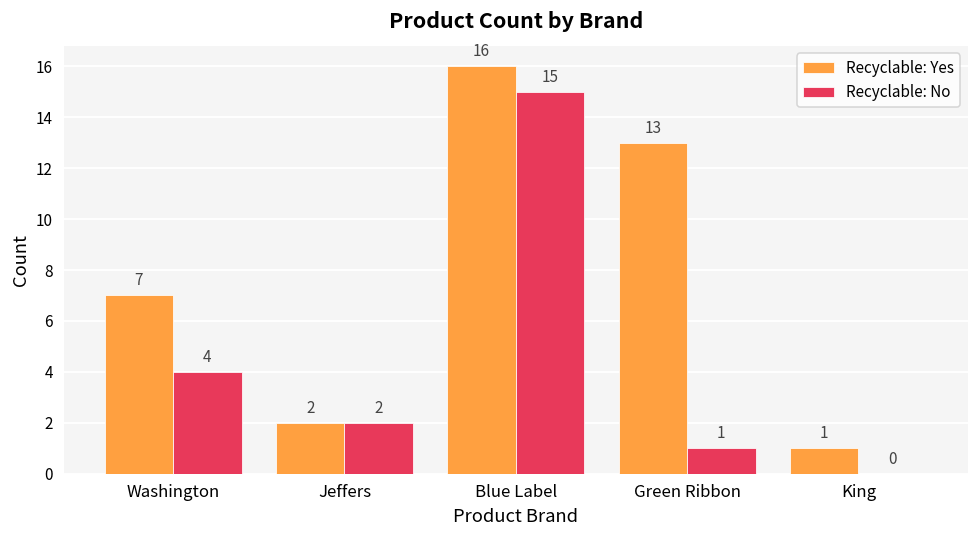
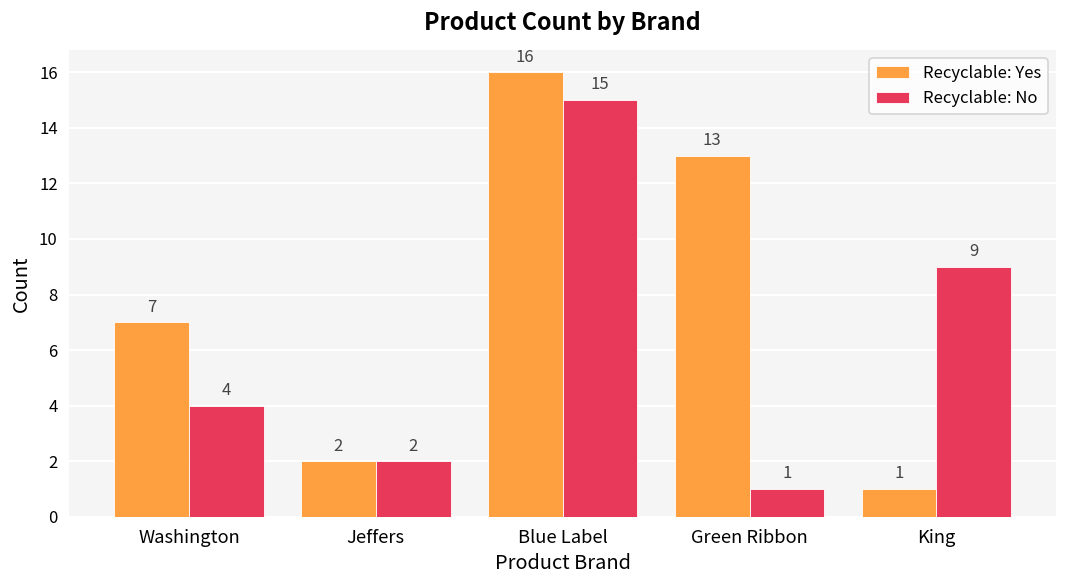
  {
    "Recyclable: Yes": {
      "Washington": 7,
      "Jeffers": 2,
      "Blue Label": 16,
      "Green Ribbon": 13,
      "King": 1
    },
    "Recyclable: No": {
      "Washington": 4,
      "Jeffers": 2,
      "Blue Label": 15,
      "Green Ribbon": 1,
-     "King": 0
+     "King": 9
    }
  }
